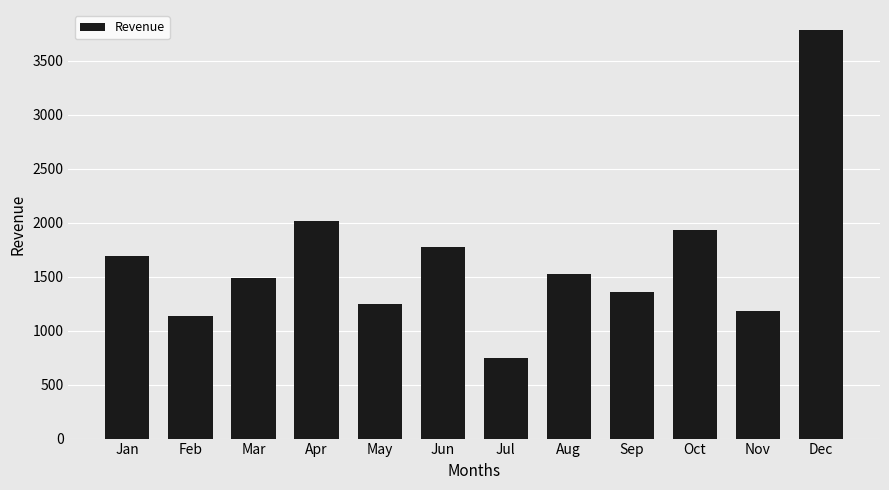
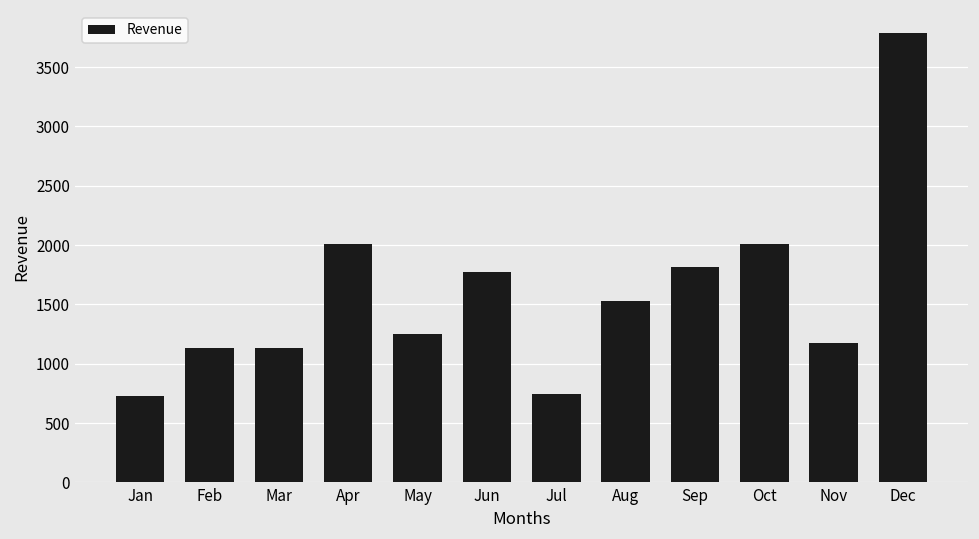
  {
-   "Jan": 1690,
+   "Jan": 730,
    "Feb": 1130,
-   "Mar": 1480,
+   "Mar": 1140,
    "Apr": 2010,
    "May": 1250,
    "Jun": 1770,
    "Jul": 750,
    "Aug": 1530,
-   "Sep": 1360,
-   "Oct": 1930,
+   "Sep": 1810,
+   "Oct": 2010,
    "Nov": 1180,
    "Dec": 3780
  }
